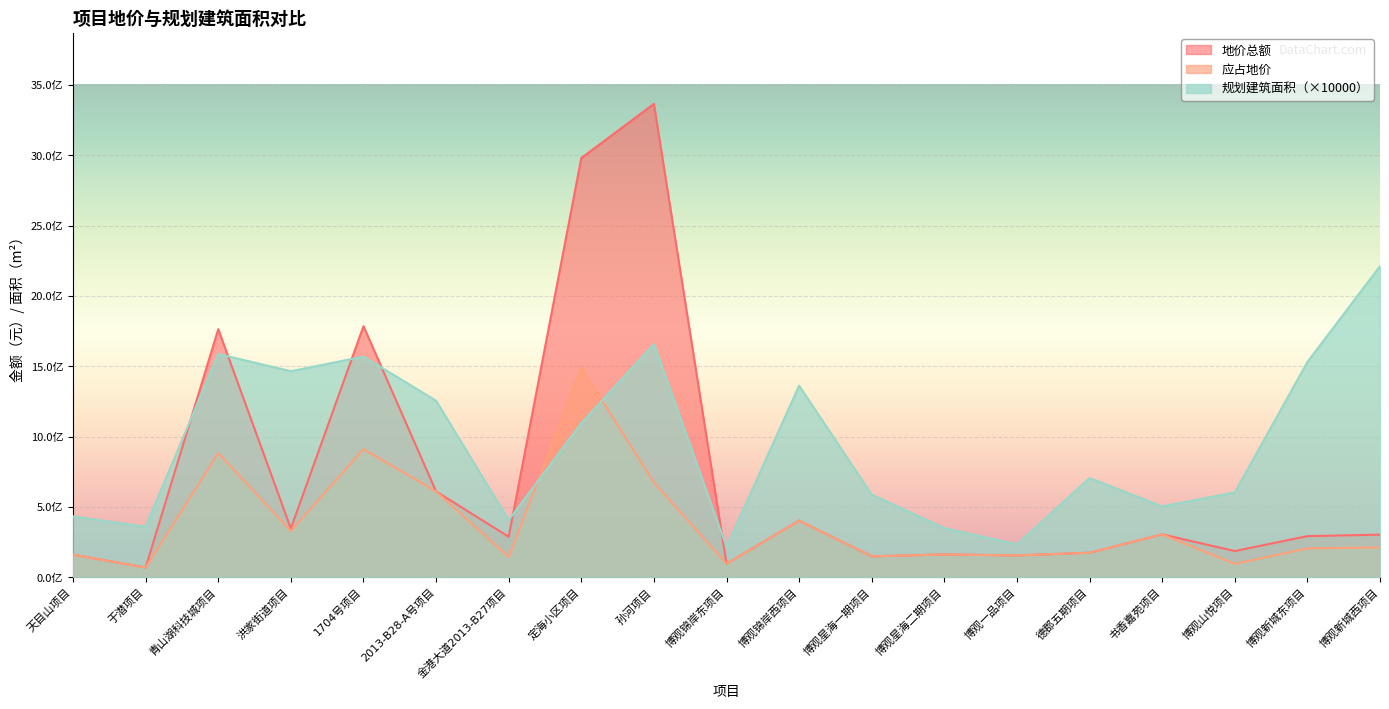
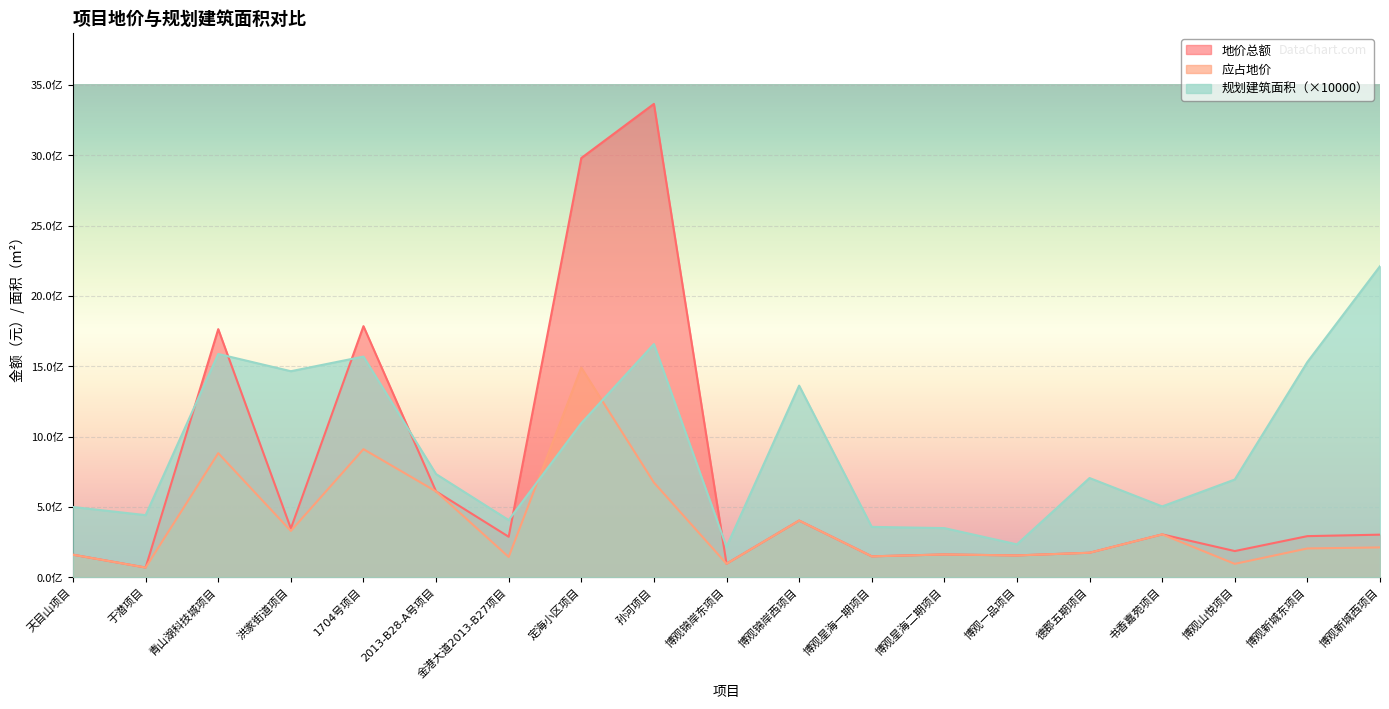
  {
    "规划建筑面积（×10000）": {
-     "天目山项目": "4.3亿",
-     "于潜项目": "3.6亿",
+     "天目山项目": "5.0亿",
+     "于潜项目": "4.4亿",
      "青山湖科技城项目": "15.9亿",
      "洪家街道项目": "14.6亿",
      "1704号项目": "15.7亿",
-     "2013-B28-A号项目": "12.5亿",
+     "2013-B28-A号项目": "7.3亿",
      "金港大道2013-B27项目": "4.1亿",
      "定海小区项目": "11.0亿",
      "孙河项目": "16.6亿",
      "博观锦岸东项目": "2.2亿",
      "博观锦岸西项目": "13.6亿",
-     "博观星海一期项目": "5.9亿",
+     "博观星海一期项目": "3.6亿",
      "博观星海二期项目": "3.5亿",
      "博观一品项目": "2.3亿",
      "德郡五期项目": "7.1亿",
      "书香嘉苑项目": "5.0亿",
-     "博观山悦项目": "6.0亿",
+     "博观山悦项目": "6.9亿",
      "博观新城东项目": "15.3亿",
      "博观新城西项目": "22.1亿"
    }
  }
